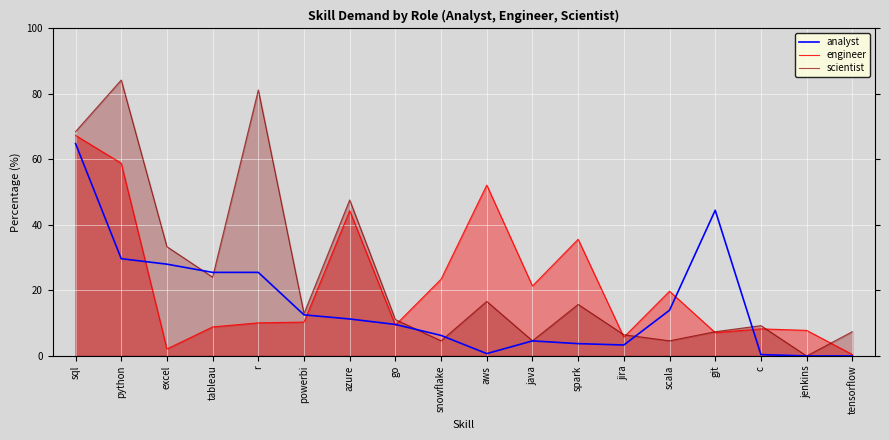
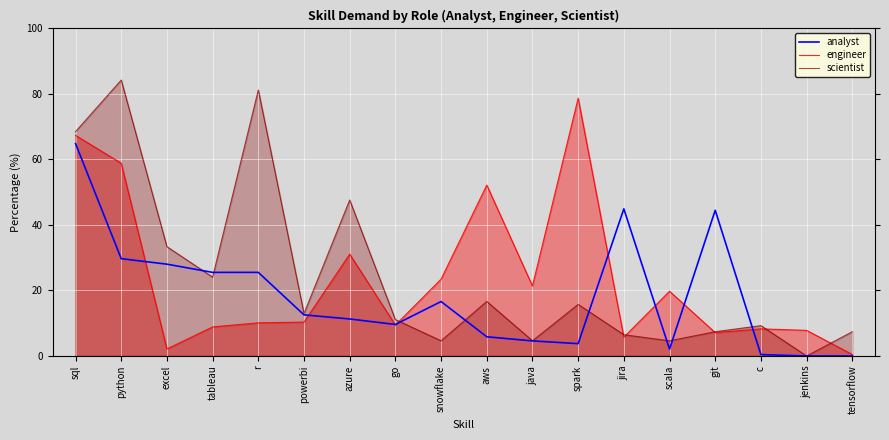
  {
    "analyst": {
      "sql": 65,
      "python": 30,
      "excel": 28,
      "tableau": 26,
      "r": 26,
      "azure": 11,
-     "snowflake": 6,
-     "aws": 1,
+     "snowflake": 17,
+     "aws": 6,
      "spark": 4,
-     "jira": 3,
-     "scala": 14,
+     "jira": 45,
+     "scala": 2,
      "git": 44,
      "c": 0
    },
    "engineer": {
      "sql": 67,
      "python": 59,
      "excel": 2,
      "tableau": 9,
      "r": 10,
      "powerbi": 10,
-     "azure": 44,
+     "azure": 31,
      "snowflake": 23,
      "aws": 52,
      "java": 21,
-     "spark": 36,
+     "spark": 79,
      "scala": 20,
      "c": 8,
      "jenkins": 8
    },
    "scientist": {
      "sql": 69,
      "python": 84,
      "excel": 33,
      "tableau": 24,
      "r": 81,
      "azure": 48,
      "go": 11,
      "snowflake": 5,
      "aws": 17,
      "spark": 16,
      "scala": 5,
      "c": 9,
      "tensorflow": 7
    }
  }
